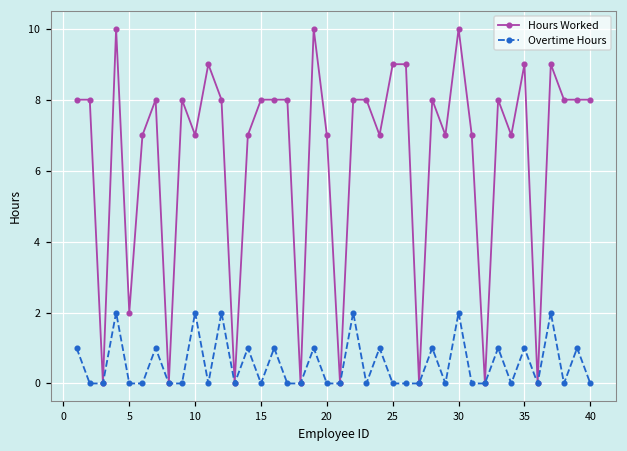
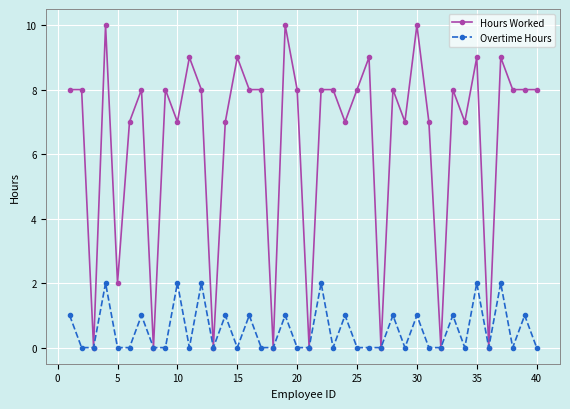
  {
    "Hours Worked": {
      "5": 2,
      "10": 7,
-     "15": 8,
-     "20": 7,
-     "25": 9,
+     "15": 9,
+     "20": 8,
+     "25": 8,
      "30": 10,
      "35": 9,
      "40": 8
    },
    "Overtime Hours": {
      "5": 0,
      "10": 2,
      "15": 0,
      "20": 0,
      "25": 0,
-     "30": 2,
-     "35": 1,
+     "30": 1,
+     "35": 2,
      "40": 0
    }
  }
